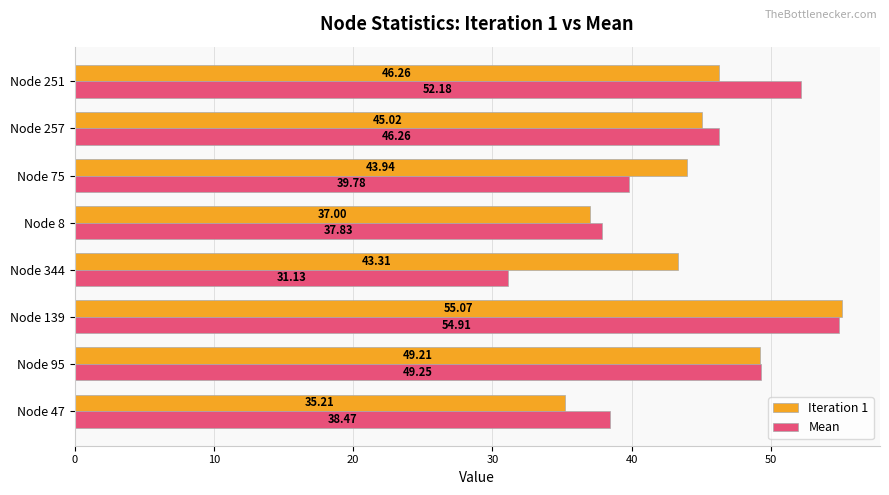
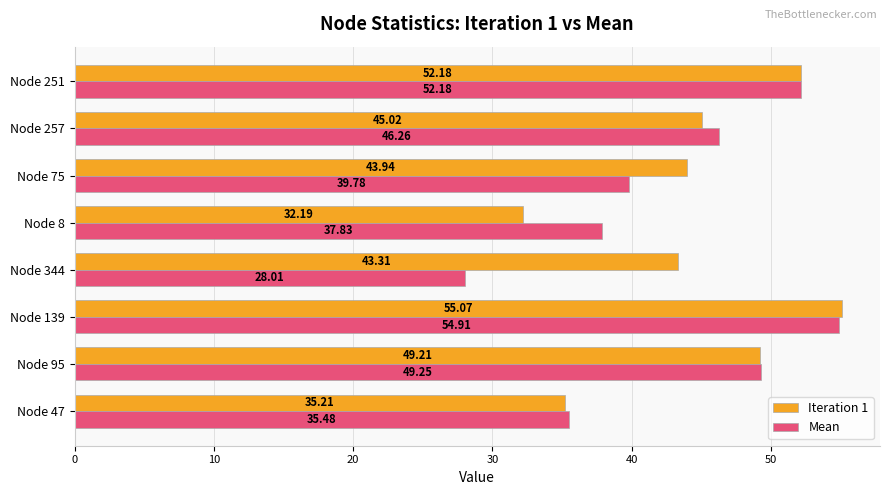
  {
    "Iteration 1": {
-     "Node 251": 46.26,
+     "Node 251": 52.18,
      "Node 257": 45.02,
      "Node 75": 43.94,
-     "Node 8": 37.00,
+     "Node 8": 32.19,
      "Node 344": 43.31,
      "Node 139": 55.07,
      "Node 95": 49.21,
      "Node 47": 35.21
    },
    "Mean": {
      "Node 251": 52.18,
      "Node 257": 46.26,
      "Node 75": 39.78,
      "Node 8": 37.83,
-     "Node 344": 31.13,
+     "Node 344": 28.01,
      "Node 139": 54.91,
      "Node 95": 49.25,
-     "Node 47": 38.47
+     "Node 47": 35.48
    }
  }
